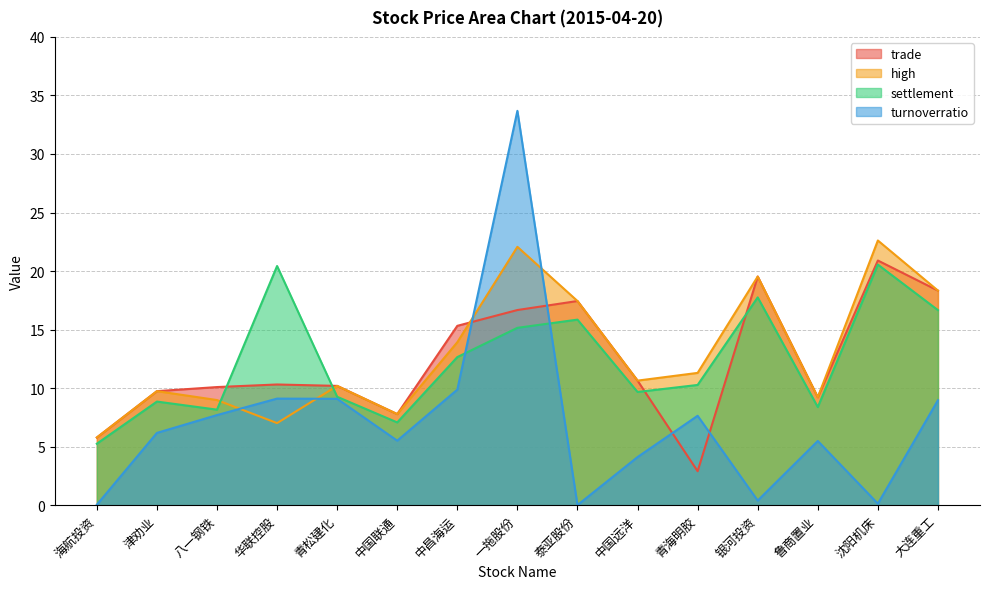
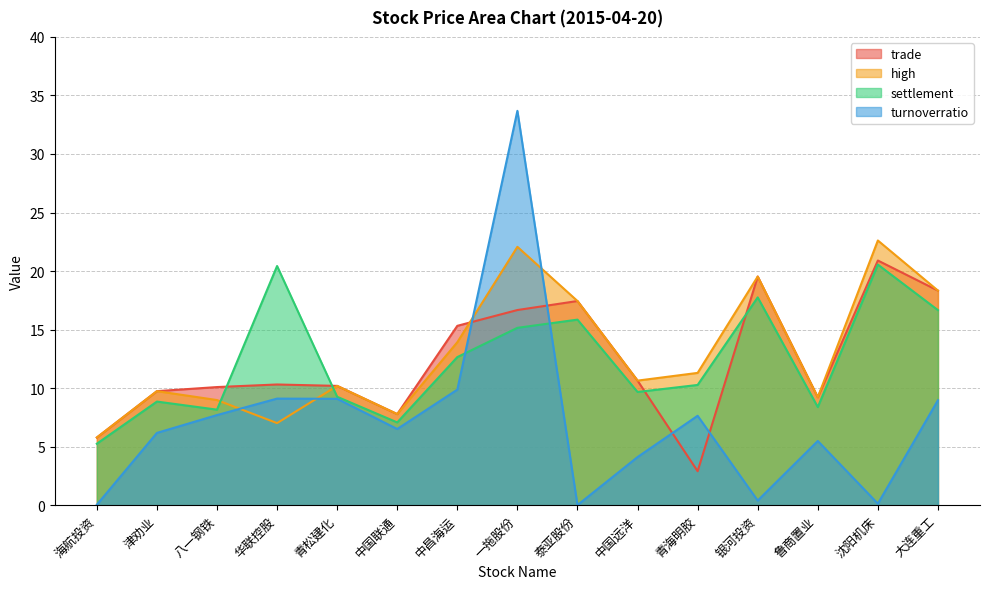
  {
    "trade": {
      "八一钢铁": 10.1,
      "华联控股": 10.3,
      "中昌海运": 15.3,
      "一拖股份": 16.7,
      "青海明胶": 2.9,
      "沈阳机床": 20.9
    },
    "high": {
      "八一钢铁": 9.0,
      "华联控股": 7.0,
      "中昌海运": 13.9,
      "一拖股份": 22.1,
      "青海明胶": 11.3,
      "沈阳机床": 22.6
    },
    "settlement": {
      "海航投资": 5.3,
      "津劝业": 8.9,
      "八一钢铁": 8.2,
      "华联控股": 20.4,
      "中国联通": 7.1,
      "中昌海运": 12.7,
      "一拖股份": 15.2,
      "泰亚股份": 15.9,
      "中国远洋": 9.7,
      "青海明胶": 10.3,
      "银河投资": 17.8,
      "鲁商置业": 8.4,
      "沈阳机床": 20.6,
      "大连重工": 16.7
    },
    "turnoverratio": {
      "海航投资": 0.0,
      "津劝业": 6.2,
      "八一钢铁": 7.7,
      "华联控股": 9.1,
-     "中国联通": 5.5,
+     "中国联通": 6.5,
      "中昌海运": 9.9,
      "一拖股份": 33.7,
      "泰亚股份": 0.0,
      "中国远洋": 4.1,
      "青海明胶": 7.6,
      "银河投资": 0.4,
      "鲁商置业": 5.5,
      "沈阳机床": 0.1,
      "大连重工": 9.0
    }
  }
